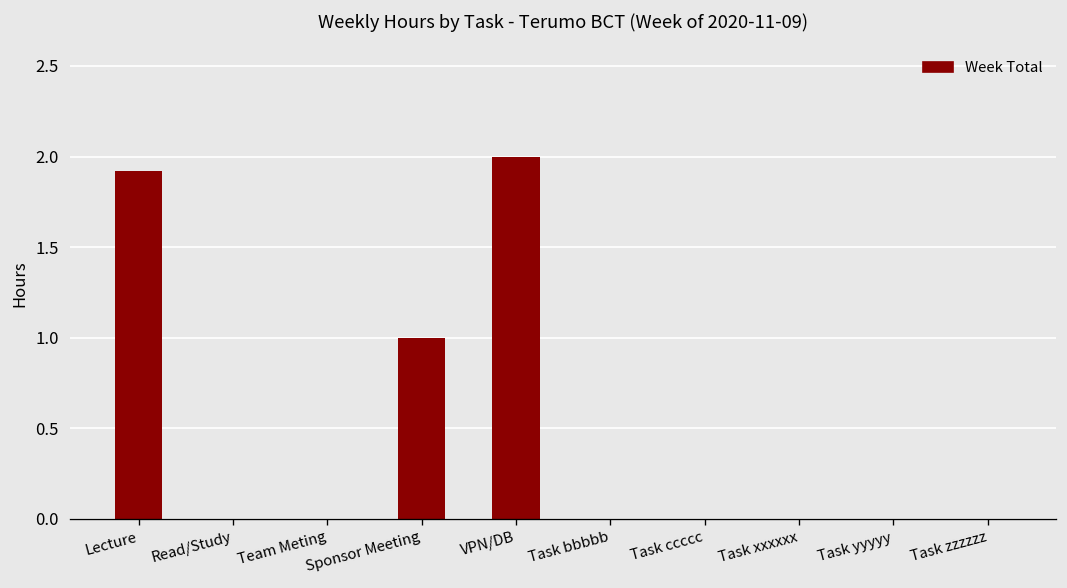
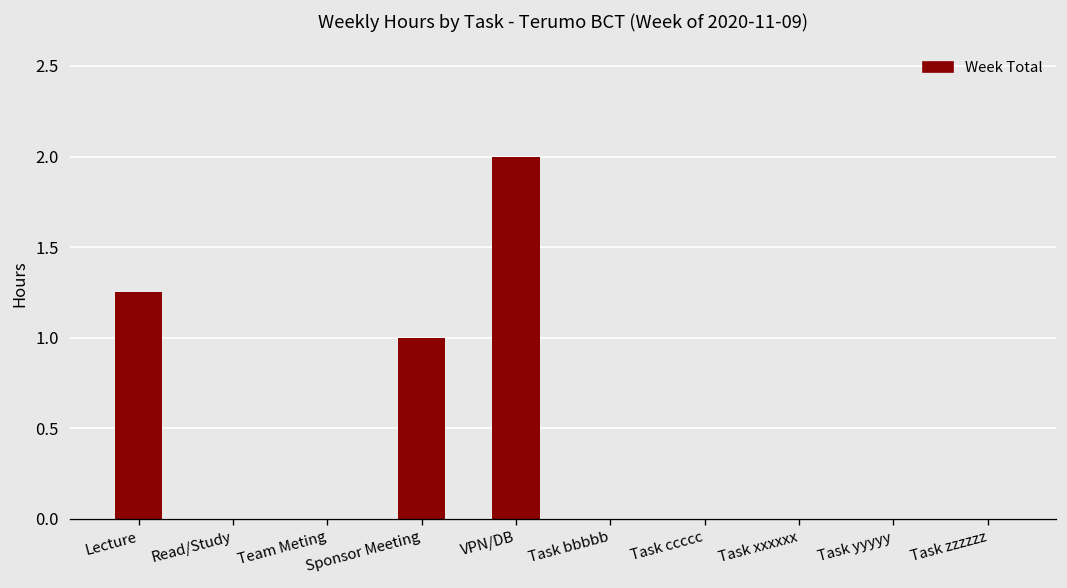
  {
-   "Lecture": 1.92,
+   "Lecture": 1.25,
    "Read/Study": 0.00,
    "Team Meting": 0.00,
    "Sponsor Meeting": 1.00,
    "VPN/DB": 2.00,
    "Task bbbbb": 0.00,
    "Task ccccc": 0.00,
    "Task xxxxxx": 0.00,
    "Task yyyyy": 0.00,
    "Task zzzzzz": 0.00
  }
